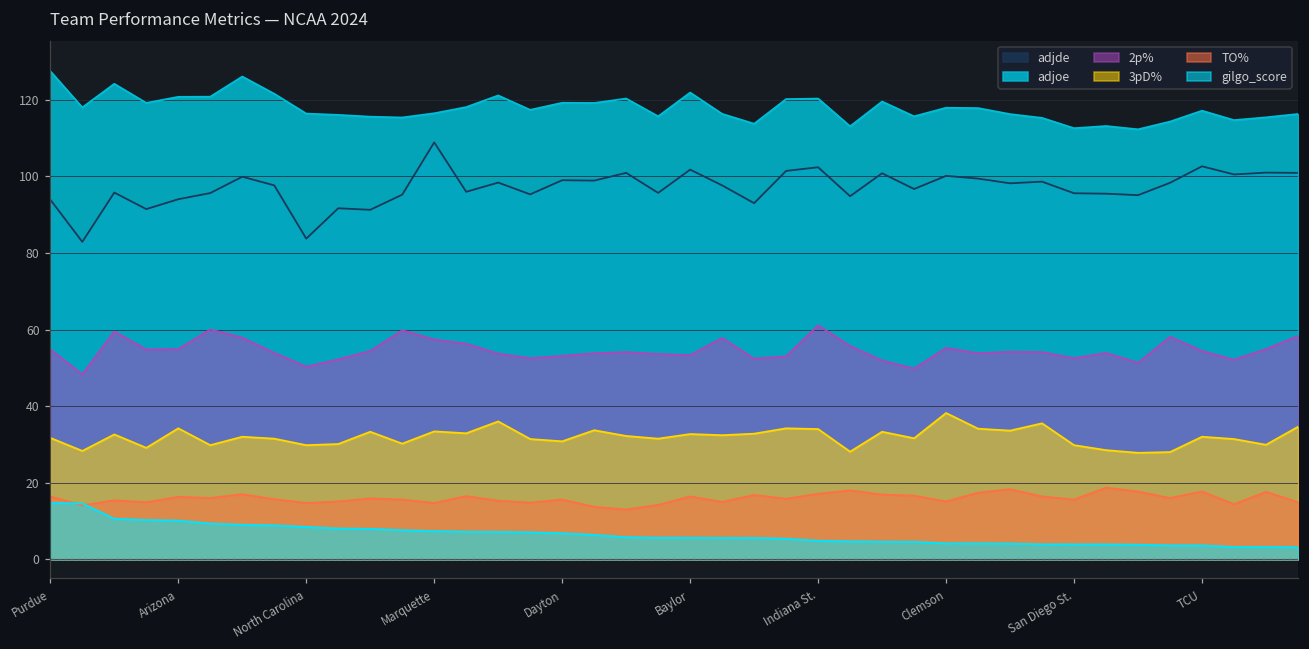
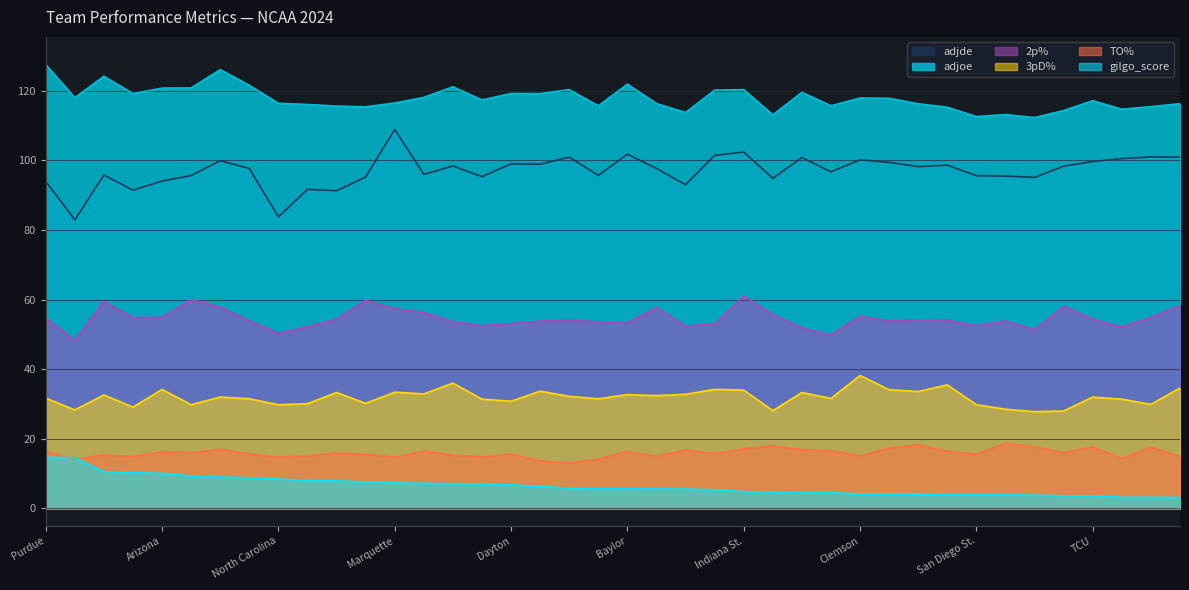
  {
    "adjde": {
      "Purdue": 94,
      "Arizona": 94,
      "North Carolina": 84,
      "Marquette": 109,
      "Dayton": 99,
      "Baylor": 102,
      "Indiana St.": 102,
      "Clemson": 100,
      "San Diego St.": 96,
-     "TCU": 103
+     "TCU": 100
    },
    "2p%": {
      "Purdue": 55,
      "Arizona": 55,
      "North Carolina": 50,
      "Marquette": 57,
      "Dayton": 53,
      "Baylor": 53,
      "Indiana St.": 61,
      "Clemson": 55,
      "San Diego St.": 53,
      "TCU": 54
    },
    "3pD%": {
      "Purdue": 32,
      "Arizona": 34,
      "North Carolina": 30,
      "Marquette": 33,
      "Dayton": 31,
      "Baylor": 33,
      "Indiana St.": 34,
      "Clemson": 38,
      "San Diego St.": 30,
      "TCU": 32
    },
    "TO%": {
      "Purdue": 16,
      "Arizona": 16,
      "North Carolina": 15,
      "Marquette": 15,
      "Dayton": 16,
      "Baylor": 16,
      "Indiana St.": 17,
      "Clemson": 15,
      "San Diego St.": 16,
      "TCU": 18
    }
  }
